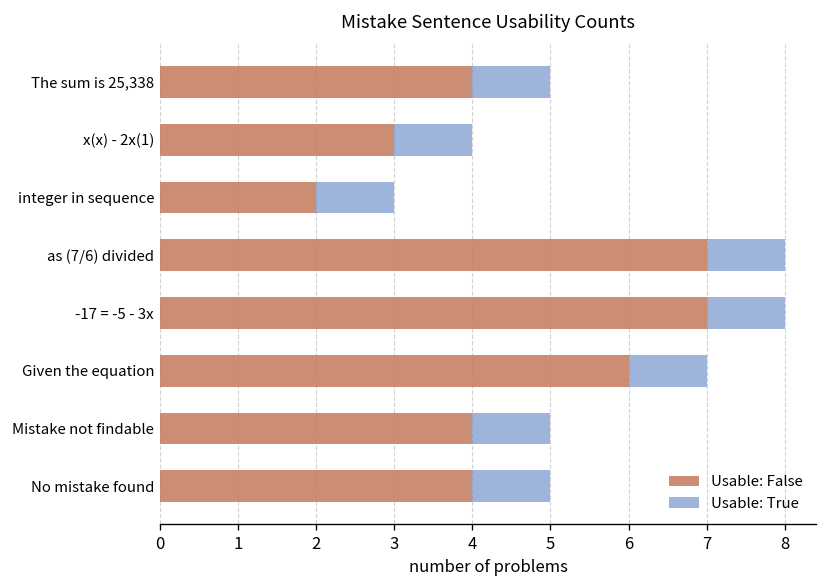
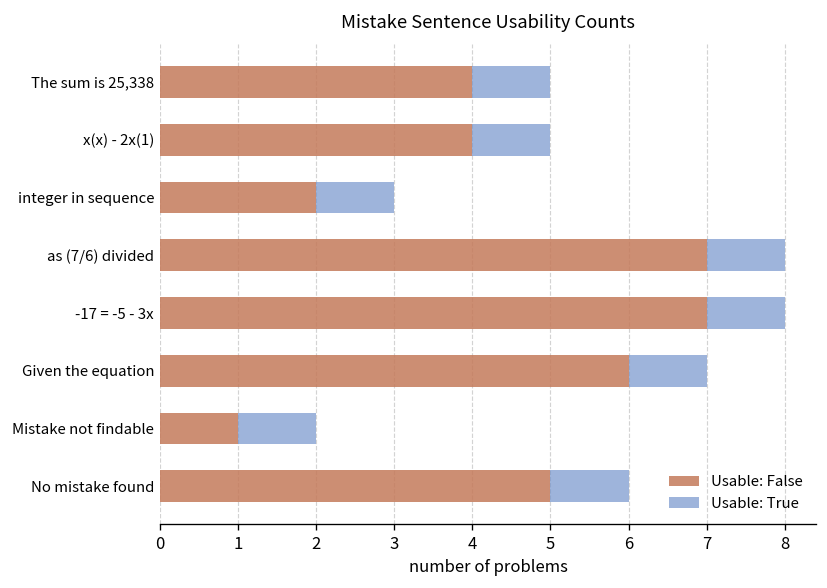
  {
    "Usable: False": {
      "The sum is 25,338": 4,
-     "x(x) - 2x(1)": 3,
+     "x(x) - 2x(1)": 4,
      "integer in sequence": 2,
      "as (7/6) divided": 7,
      "-17 = -5 - 3x": 7,
      "Given the equation": 6,
-     "Mistake not findable": 4,
-     "No mistake found": 4
+     "Mistake not findable": 1,
+     "No mistake found": 5
    },
    "Usable: True": {
      "The sum is 25,338": 1,
      "x(x) - 2x(1)": 1,
      "integer in sequence": 1,
      "as (7/6) divided": 1,
      "-17 = -5 - 3x": 1,
      "Given the equation": 1,
      "Mistake not findable": 1,
      "No mistake found": 1
    }
  }
